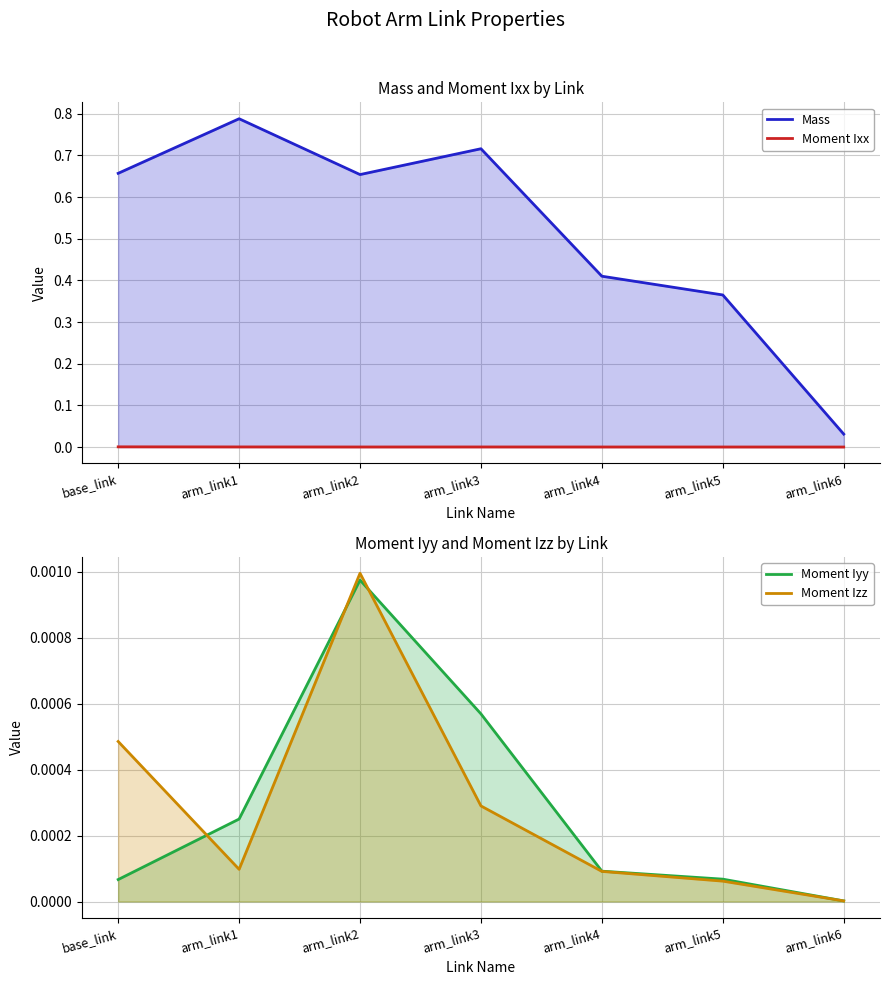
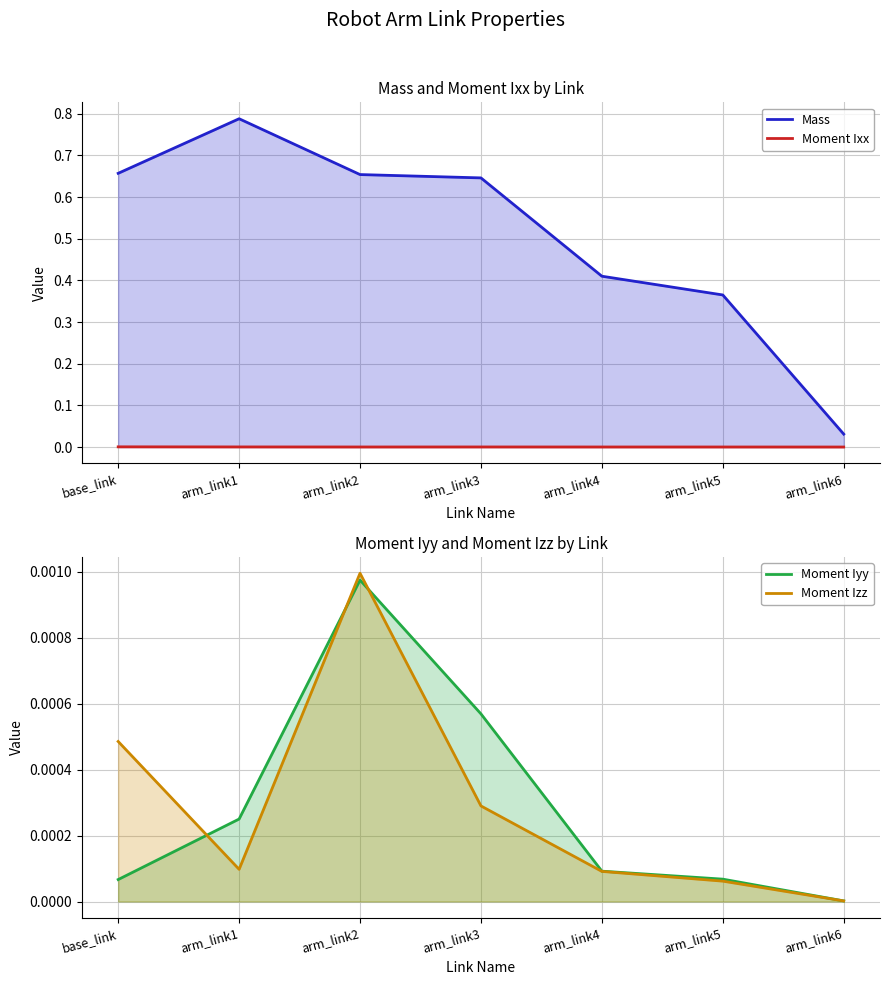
  {
    "Mass and Moment Ixx by Link": {
      "Mass": {
        "base_link": 0.66,
        "arm_link1": 0.79,
        "arm_link2": 0.65,
-       "arm_link3": 0.72,
+       "arm_link3": 0.65,
        "arm_link4": 0.41,
        "arm_link5": 0.37,
        "arm_link6": 0.03
      },
      "Moment Ixx": {
        "base_link": 0.00,
        "arm_link1": 0.00,
        "arm_link2": 0.00,
        "arm_link3": 0.00,
        "arm_link4": 0.00,
        "arm_link5": 0.00,
        "arm_link6": 0.00
      }
    },
    "Moment Iyy and Moment Izz by Link": {
      "Moment Iyy": {
        "base_link": 0.00007,
        "arm_link1": 0.00025,
        "arm_link2": 0.00097,
        "arm_link3": 0.00057
      },
      "Moment Izz": {
        "base_link": 0.00049,
        "arm_link1": 0.00010,
        "arm_link2": 0.00100,
        "arm_link3": 0.00029
      }
    }
  }
